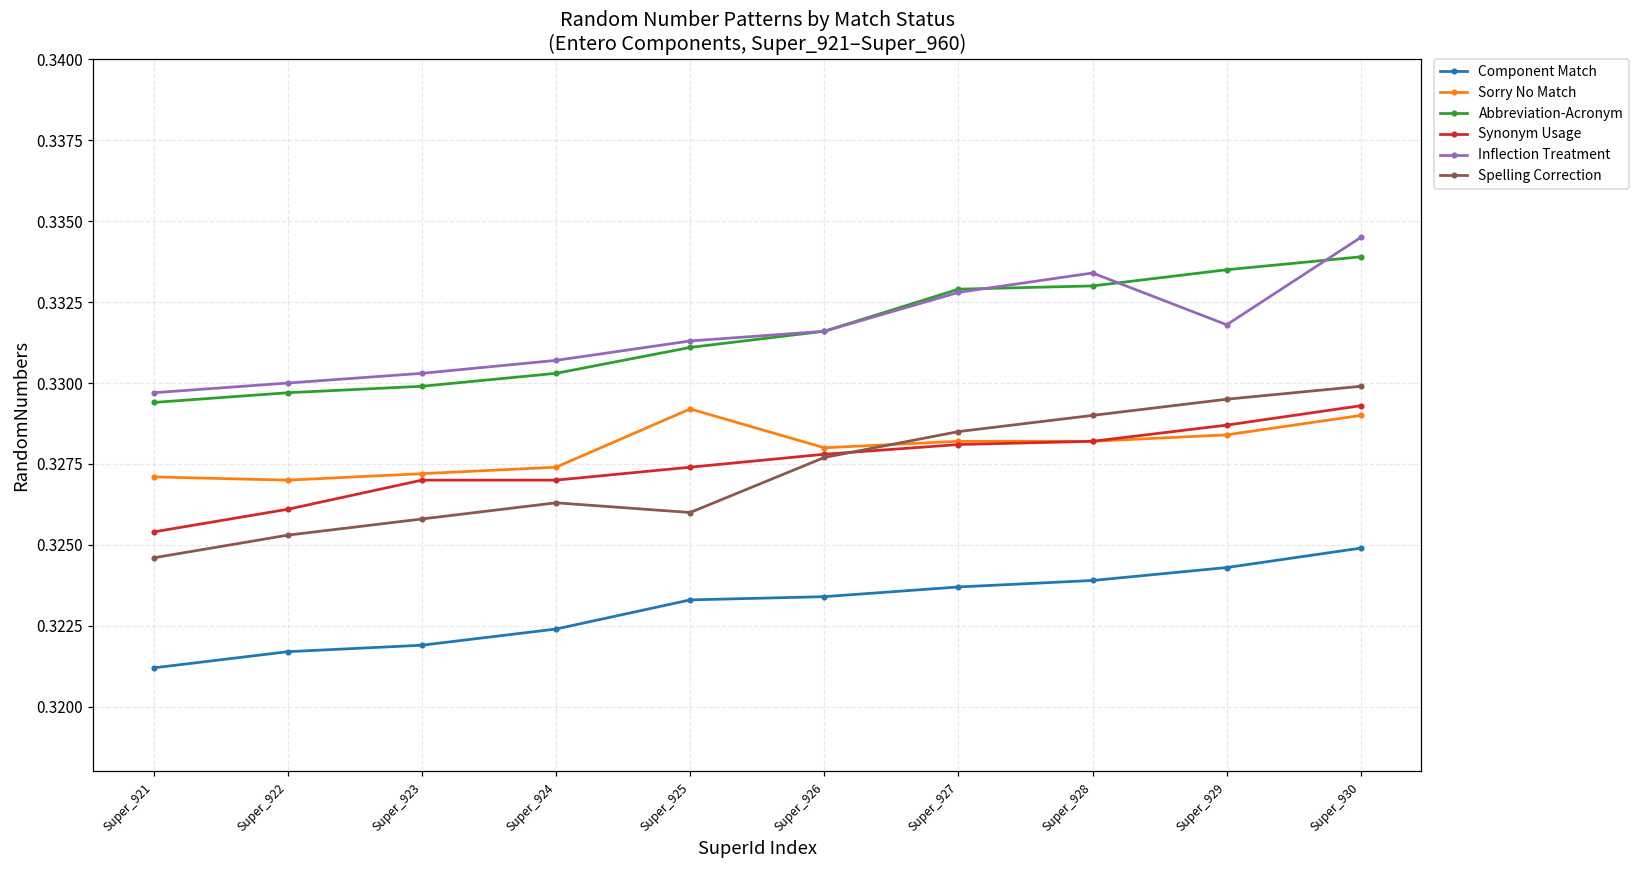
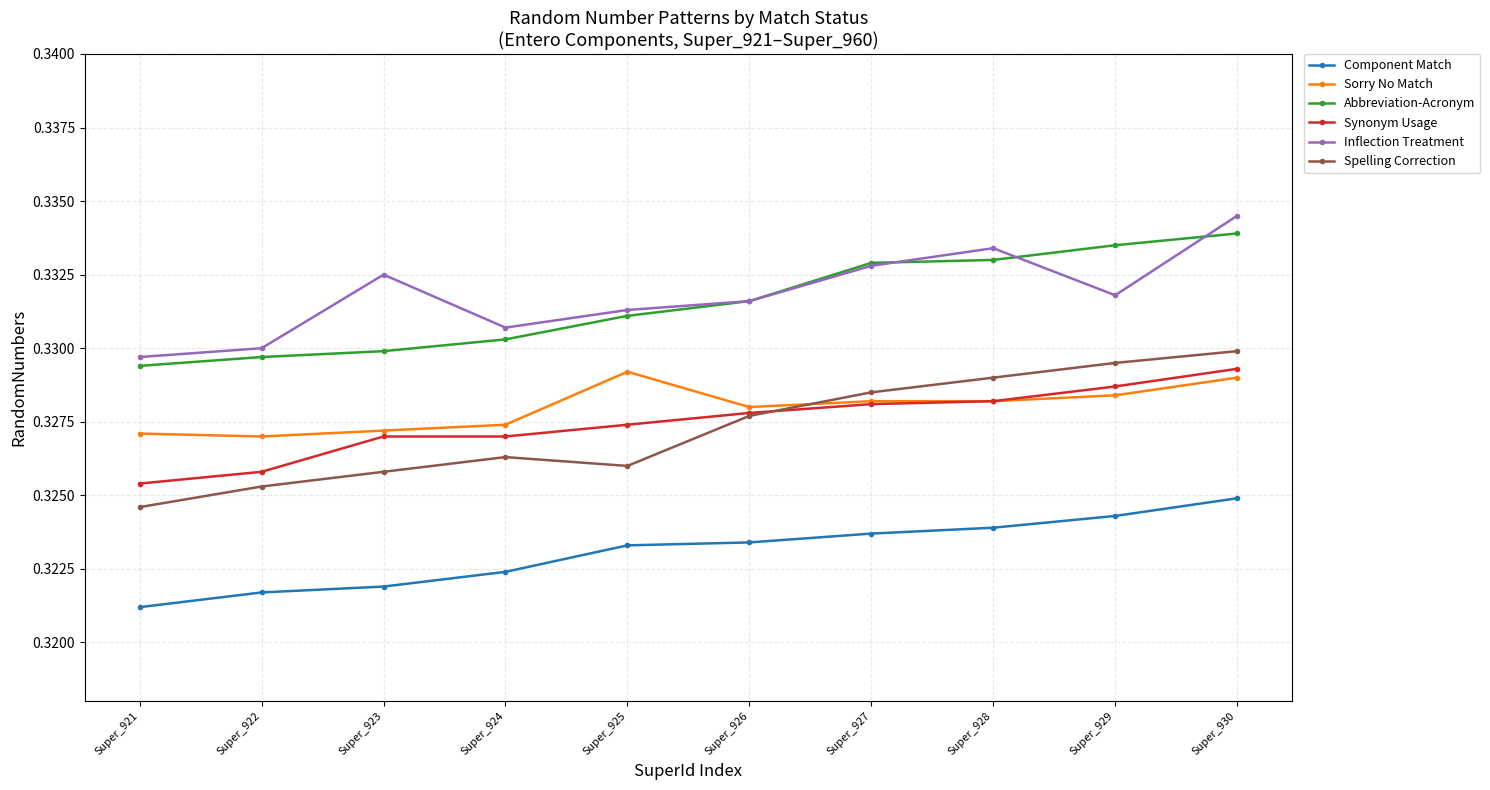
  {
    "Component Match": {
      "Super_921": 0.3212,
      "Super_922": 0.3217,
      "Super_923": 0.3219,
      "Super_924": 0.3224,
      "Super_925": 0.3233,
      "Super_926": 0.3234,
      "Super_927": 0.3237,
      "Super_928": 0.3239,
      "Super_929": 0.3243,
      "Super_930": 0.3249
    },
    "Sorry No Match": {
      "Super_921": 0.3271,
      "Super_922": 0.3270,
      "Super_923": 0.3272,
      "Super_924": 0.3274,
      "Super_925": 0.3292,
      "Super_926": 0.3280,
      "Super_927": 0.3282,
      "Super_929": 0.3284,
      "Super_930": 0.3290
    },
    "Abbreviation-Acronym": {
      "Super_921": 0.3294,
      "Super_922": 0.3297,
      "Super_923": 0.3299,
      "Super_924": 0.3303,
      "Super_925": 0.3311,
      "Super_927": 0.3329,
      "Super_928": 0.3330,
      "Super_929": 0.3335,
      "Super_930": 0.3339
    },
    "Synonym Usage": {
      "Super_921": 0.3254,
-     "Super_922": 0.3261,
+     "Super_922": 0.3258,
      "Super_923": 0.3270,
      "Super_924": 0.3270,
      "Super_925": 0.3274,
      "Super_926": 0.3278,
      "Super_927": 0.3281,
      "Super_929": 0.3287,
      "Super_930": 0.3293
    },
    "Inflection Treatment": {
      "Super_921": 0.3297,
      "Super_922": 0.3300,
-     "Super_923": 0.3303,
+     "Super_923": 0.3325,
      "Super_924": 0.3307,
      "Super_925": 0.3313,
      "Super_927": 0.3328,
      "Super_928": 0.3334,
      "Super_929": 0.3318,
      "Super_930": 0.3345
    },
    "Spelling Correction": {
      "Super_921": 0.3246,
      "Super_922": 0.3253,
      "Super_923": 0.3258,
      "Super_924": 0.3263,
      "Super_925": 0.3260,
      "Super_926": 0.3277,
      "Super_927": 0.3285,
      "Super_928": 0.3290,
      "Super_929": 0.3295,
      "Super_930": 0.3299
    }
  }
